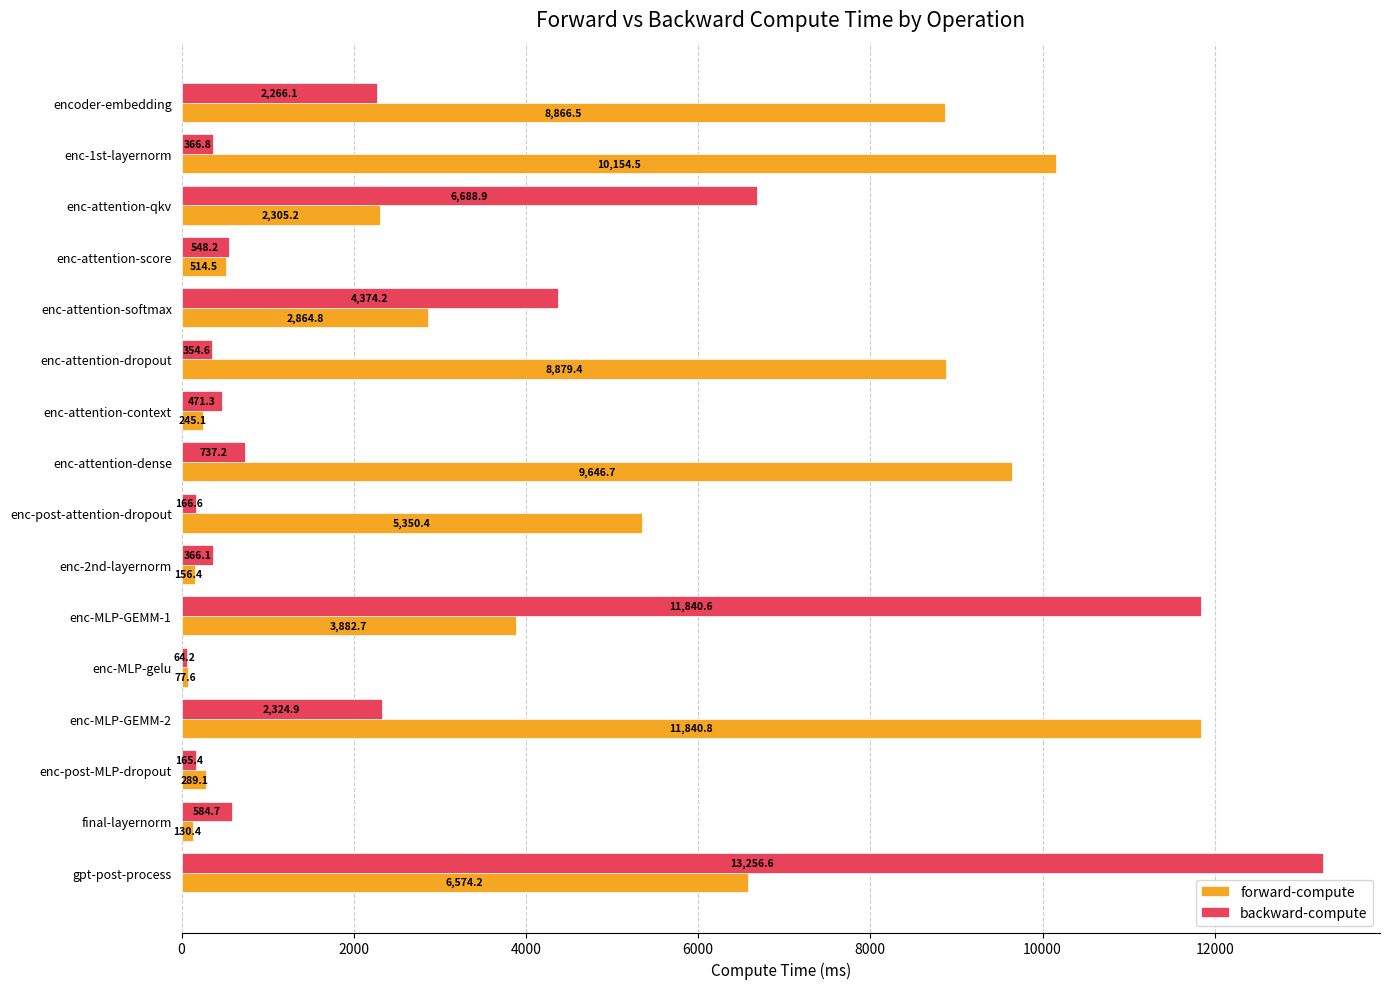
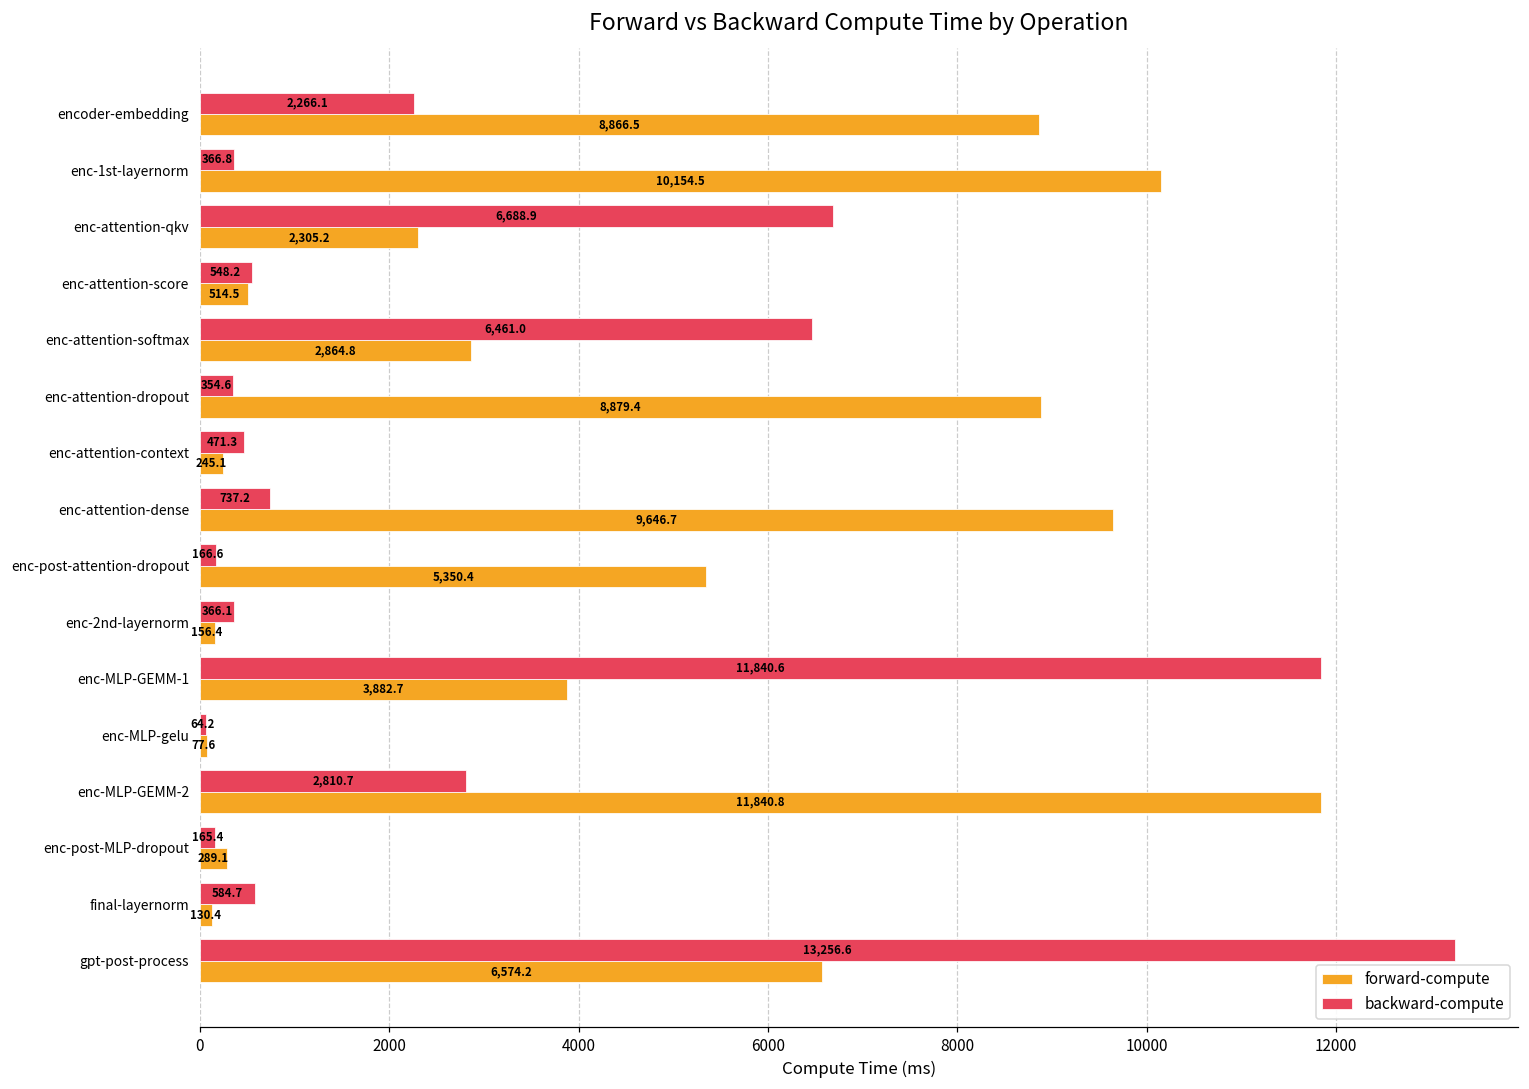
  {
    "forward-compute": {
      "encoder-embedding": "8,866.5",
      "enc-1st-layernorm": "10,154.5",
      "enc-attention-qkv": "2,305.2",
      "enc-attention-score": "514.5",
      "enc-attention-softmax": "2,864.8",
      "enc-attention-dropout": "8,879.4",
      "enc-attention-context": "245.1",
      "enc-attention-dense": "9,646.7",
      "enc-post-attention-dropout": "5,350.4",
      "enc-2nd-layernorm": "156.4",
      "enc-MLP-GEMM-1": "3,882.7",
      "enc-MLP-gelu": "77.6",
      "enc-MLP-GEMM-2": "11,840.8",
      "enc-post-MLP-dropout": "289.1",
      "final-layernorm": "130.4",
      "gpt-post-process": "6,574.2"
    },
    "backward-compute": {
      "encoder-embedding": "2,266.1",
      "enc-1st-layernorm": "366.8",
      "enc-attention-qkv": "6,688.9",
      "enc-attention-score": "548.2",
-     "enc-attention-softmax": "4,374.2",
+     "enc-attention-softmax": "6,461.0",
      "enc-attention-dropout": "354.6",
      "enc-attention-context": "471.3",
      "enc-attention-dense": "737.2",
      "enc-post-attention-dropout": "166.6",
      "enc-2nd-layernorm": "366.1",
      "enc-MLP-GEMM-1": "11,840.6",
      "enc-MLP-gelu": "64.2",
-     "enc-MLP-GEMM-2": "2,324.9",
+     "enc-MLP-GEMM-2": "2,810.7",
      "enc-post-MLP-dropout": "165.4",
      "final-layernorm": "584.7",
      "gpt-post-process": "13,256.6"
    }
  }
